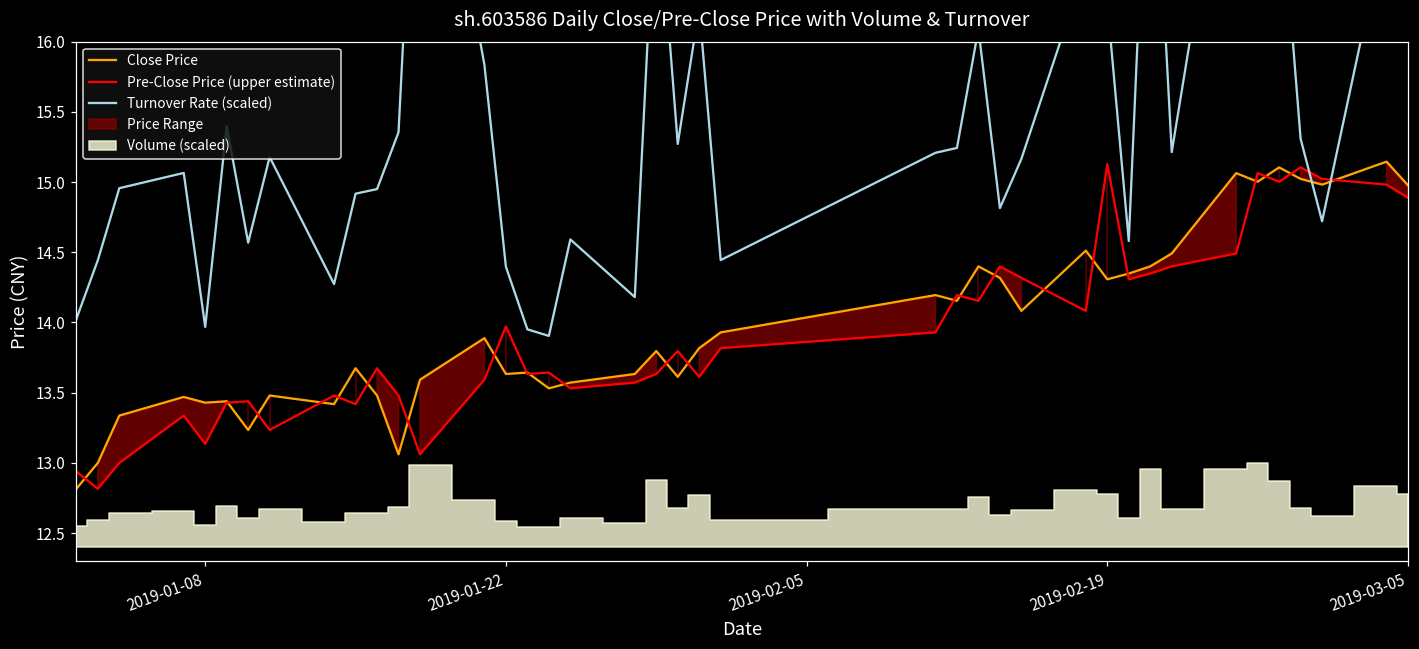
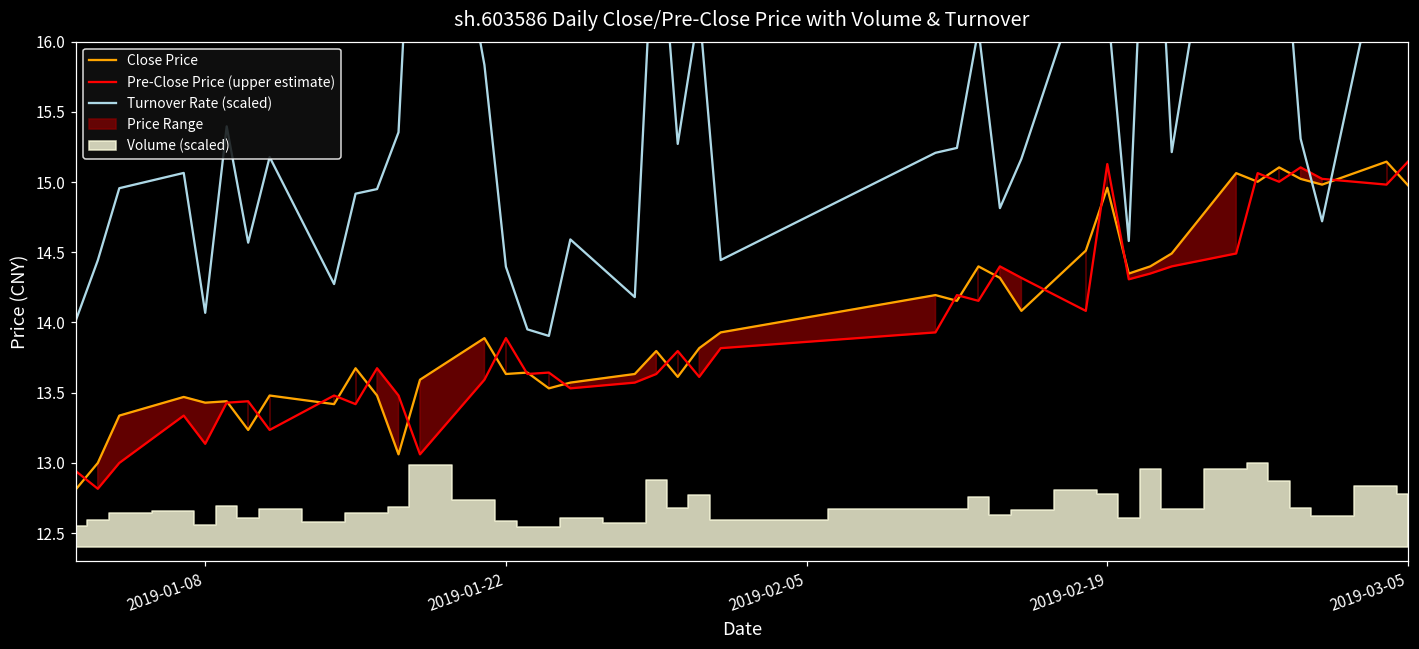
  {
    "Close Price": {
      "2019-01-08": 13.43,
      "2019-01-22": 13.63,
-     "2019-02-19": 14.31,
+     "2019-02-19": 14.96,
      "2019-03-05": 14.98
    },
    "Pre-Close Price (upper estimate)": {
      "2019-01-08": 13.14,
-     "2019-01-22": 13.97,
+     "2019-01-22": 13.89,
      "2019-02-19": 15.13,
-     "2019-03-05": 14.89
+     "2019-03-05": 15.15
    },
    "Turnover Rate (scaled)": {
-     "2019-01-08": 13.97,
+     "2019-01-08": 14.07,
      "2019-01-22": 14.40
    }
  }
